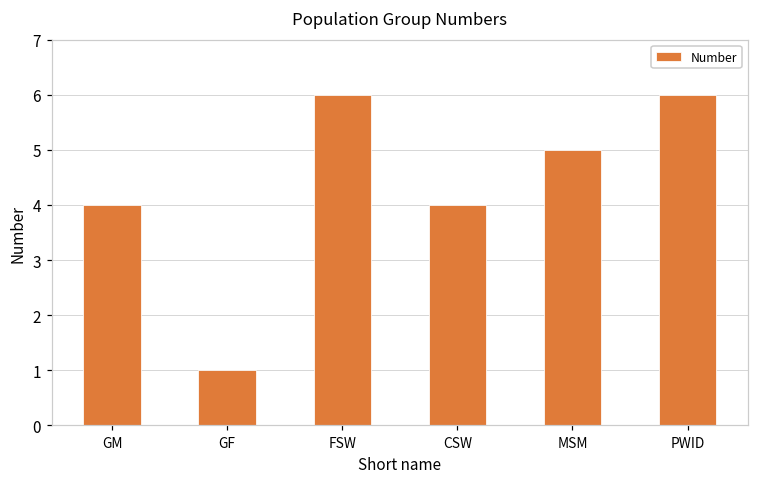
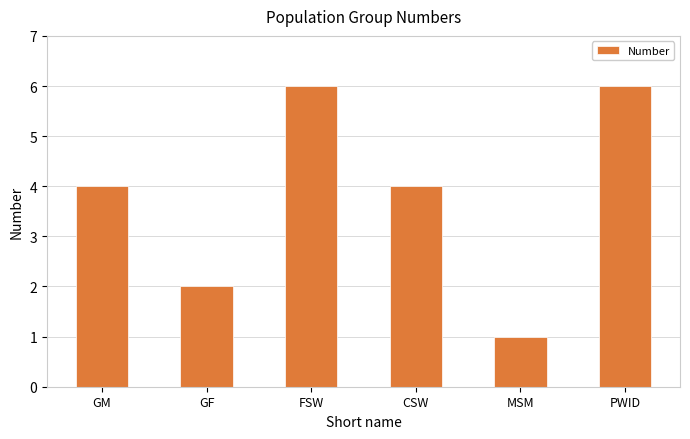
  {
    "GM": 4,
-   "GF": 1,
+   "GF": 2,
    "FSW": 6,
    "CSW": 4,
-   "MSM": 5,
+   "MSM": 1,
    "PWID": 6
  }
